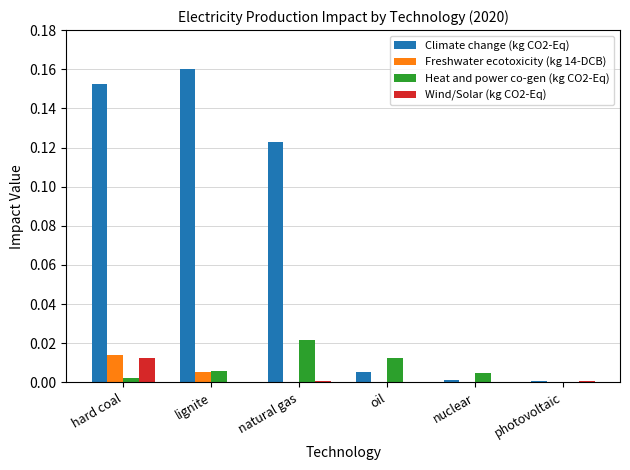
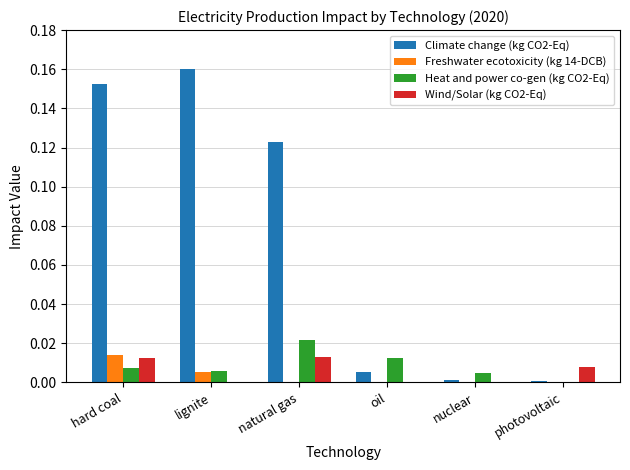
  {
    "Climate change (kg CO2-Eq)": {
      "hard coal": 0.153,
      "lignite": 0.160,
      "natural gas": 0.123,
      "oil": 0.005
    },
    "Freshwater ecotoxicity (kg 14-DCB)": {
      "hard coal": 0.014,
      "lignite": 0.005,
      "natural gas": 0.000,
      "oil": 0.000,
      "nuclear": 0.000,
      "photovoltaic": 0.000
    },
    "Heat and power co-gen (kg CO2-Eq)": {
-     "hard coal": 0.002,
+     "hard coal": 0.007,
      "lignite": 0.006,
      "natural gas": 0.022,
      "oil": 0.012,
      "nuclear": 0.005,
      "photovoltaic": 0.000
    },
    "Wind/Solar (kg CO2-Eq)": {
      "hard coal": 0.012,
-     "natural gas": 0.001,
-     "photovoltaic": 0.001
+     "natural gas": 0.013,
+     "photovoltaic": 0.008
    }
  }
